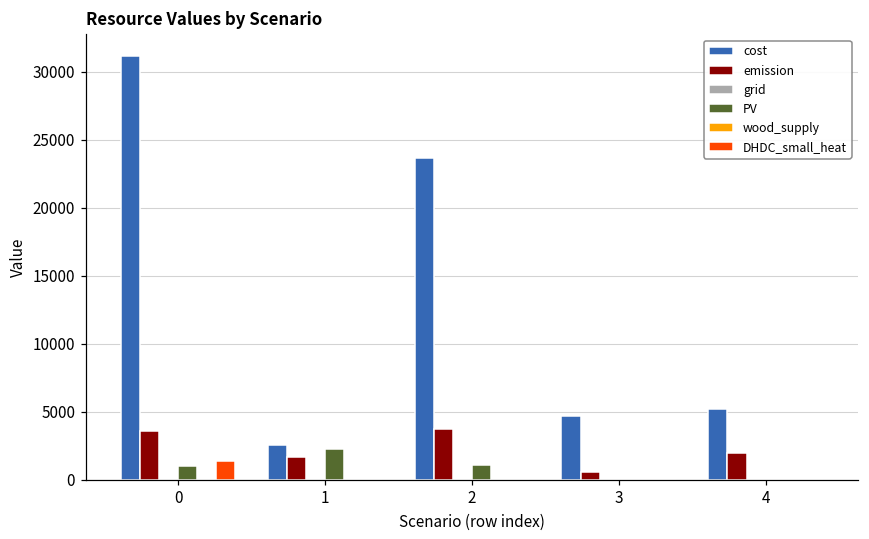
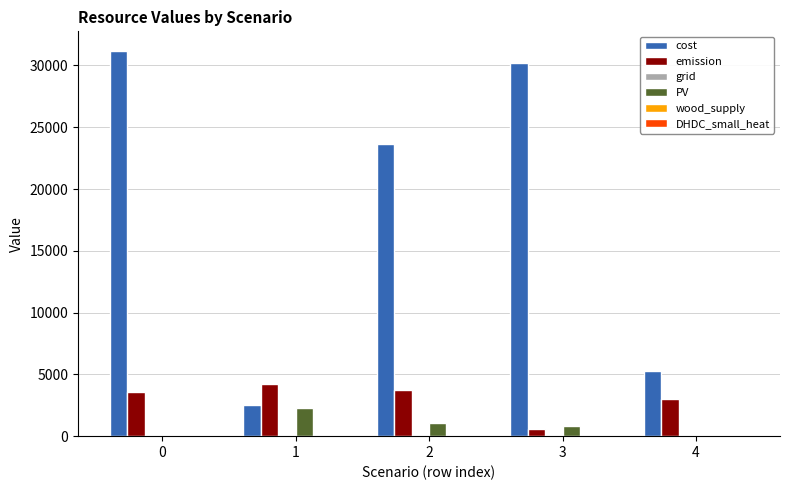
  {
    "cost": {
      "0": 31200,
      "1": 2500,
      "2": 23700,
-     "3": 4700,
+     "3": 30200,
      "4": 5200
    },
    "emission": {
      "0": 3600,
-     "1": 1700,
+     "1": 4200,
      "2": 3700,
      "3": 600,
-     "4": 2000
+     "4": 3000
    },
    "PV": {
-     "0": 1000,
+     "0": 0,
      "1": 2300,
      "2": 1100,
-     "3": 0,
+     "3": 800,
      "4": 0
    },
    "wood_supply": {
      "1": 0,
      "2": 0,
      "3": 0
    },
    "DHDC_small_heat": {
-     "0": 1400,
+     "0": 0,
      "1": 0,
      "2": 0,
      "3": 0,
      "4": 0
    }
  }
